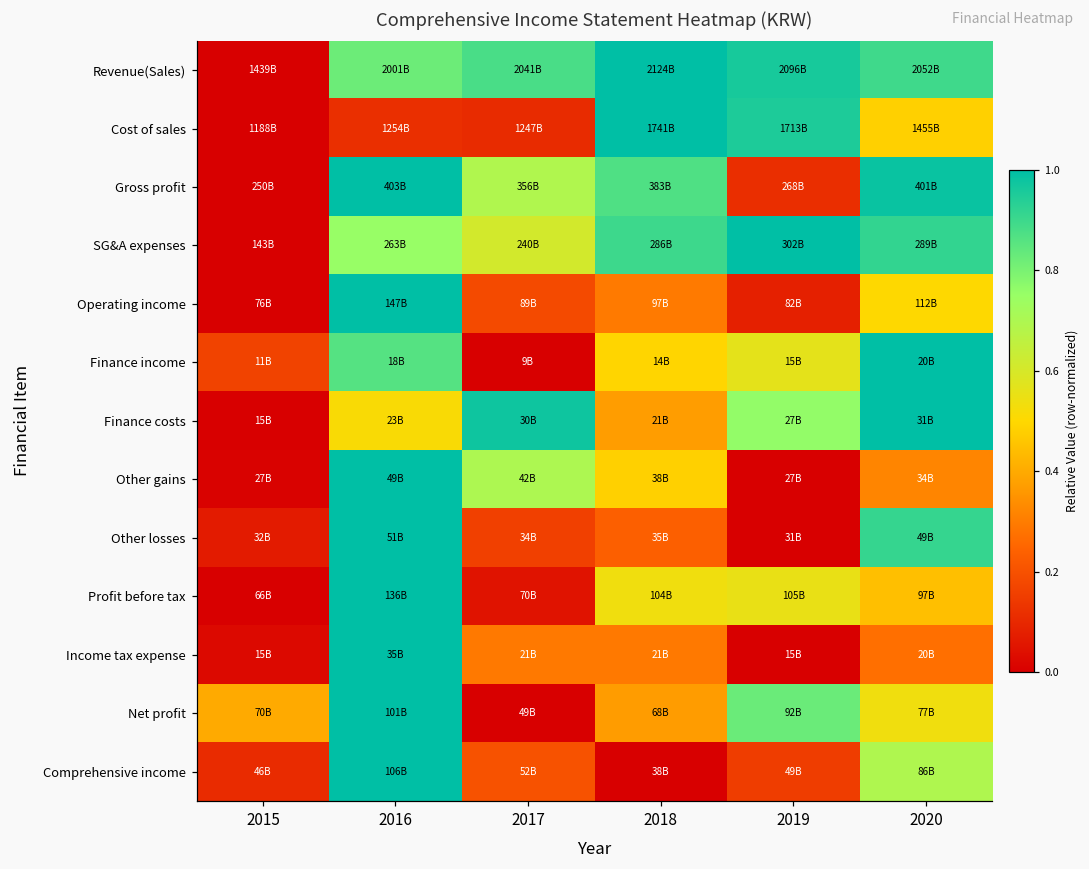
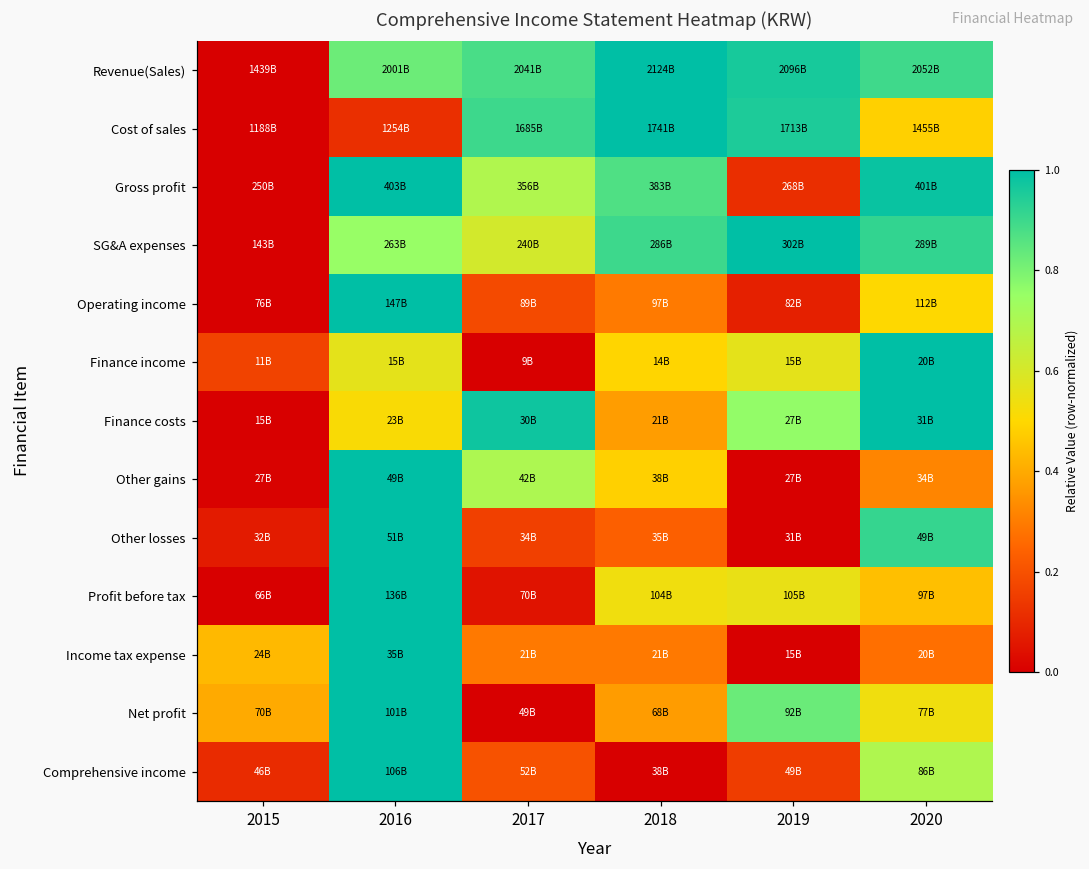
  {
    "Revenue(Sales)": {
      "2015": "1439B",
      "2016": "2001B",
      "2017": "2041B",
      "2018": "2124B",
      "2019": "2096B",
      "2020": "2052B"
    },
    "Cost of sales": {
      "2015": "1188B",
      "2016": "1254B",
-     "2017": "1247B",
+     "2017": "1685B",
      "2018": "1741B",
      "2019": "1713B",
      "2020": "1455B"
    },
    "Gross profit": {
      "2015": "250B",
      "2016": "403B",
      "2017": "356B",
      "2018": "383B",
      "2019": "268B",
      "2020": "401B"
    },
    "SG&A expenses": {
      "2015": "143B",
      "2016": "263B",
      "2017": "240B",
      "2018": "286B",
      "2019": "302B",
      "2020": "289B"
    },
    "Operating income": {
      "2015": "76B",
      "2016": "147B",
      "2017": "89B",
      "2018": "97B",
      "2019": "82B",
      "2020": "112B"
    },
    "Finance income": {
      "2015": "11B",
-     "2016": "18B",
+     "2016": "15B",
      "2017": "9B",
      "2018": "14B",
      "2019": "15B",
      "2020": "20B"
    },
    "Finance costs": {
      "2015": "15B",
      "2016": "23B",
      "2017": "30B",
      "2018": "21B",
      "2019": "27B",
      "2020": "31B"
    },
    "Other gains": {
      "2015": "27B",
      "2016": "49B",
      "2017": "42B",
      "2018": "38B",
      "2019": "27B",
      "2020": "34B"
    },
    "Other losses": {
      "2015": "32B",
      "2016": "51B",
      "2017": "34B",
      "2018": "35B",
      "2019": "31B",
      "2020": "49B"
    },
    "Profit before tax": {
      "2015": "66B",
      "2016": "136B",
      "2017": "70B",
      "2018": "104B",
      "2019": "105B",
      "2020": "97B"
    },
    "Income tax expense": {
-     "2015": "15B",
+     "2015": "24B",
      "2016": "35B",
      "2017": "21B",
      "2018": "21B",
      "2019": "15B",
      "2020": "20B"
    },
    "Net profit": {
      "2015": "70B",
      "2016": "101B",
      "2017": "49B",
      "2018": "68B",
      "2019": "92B",
      "2020": "77B"
    },
    "Comprehensive income": {
      "2015": "46B",
      "2016": "106B",
      "2017": "52B",
      "2018": "38B",
      "2019": "49B",
      "2020": "86B"
    }
  }
